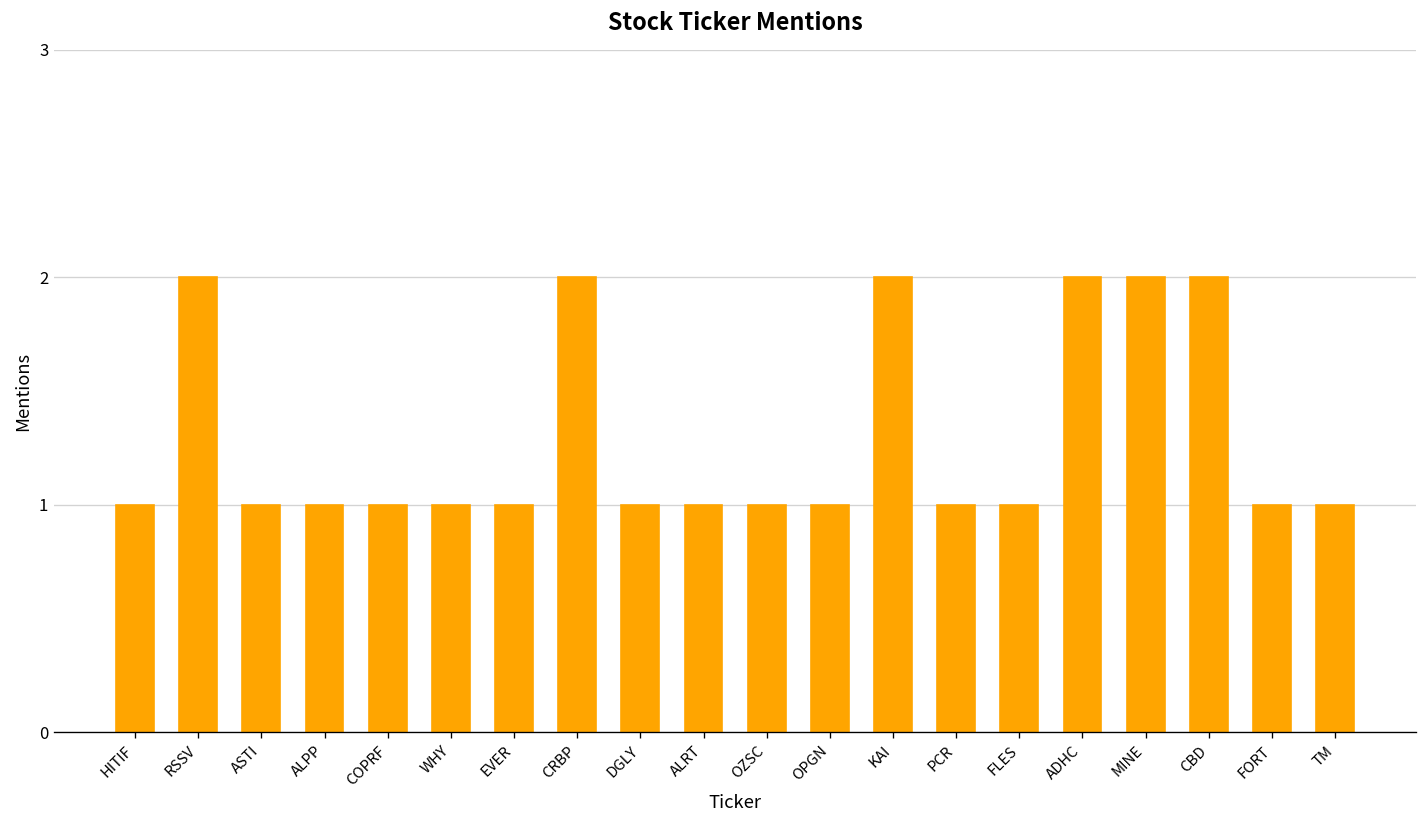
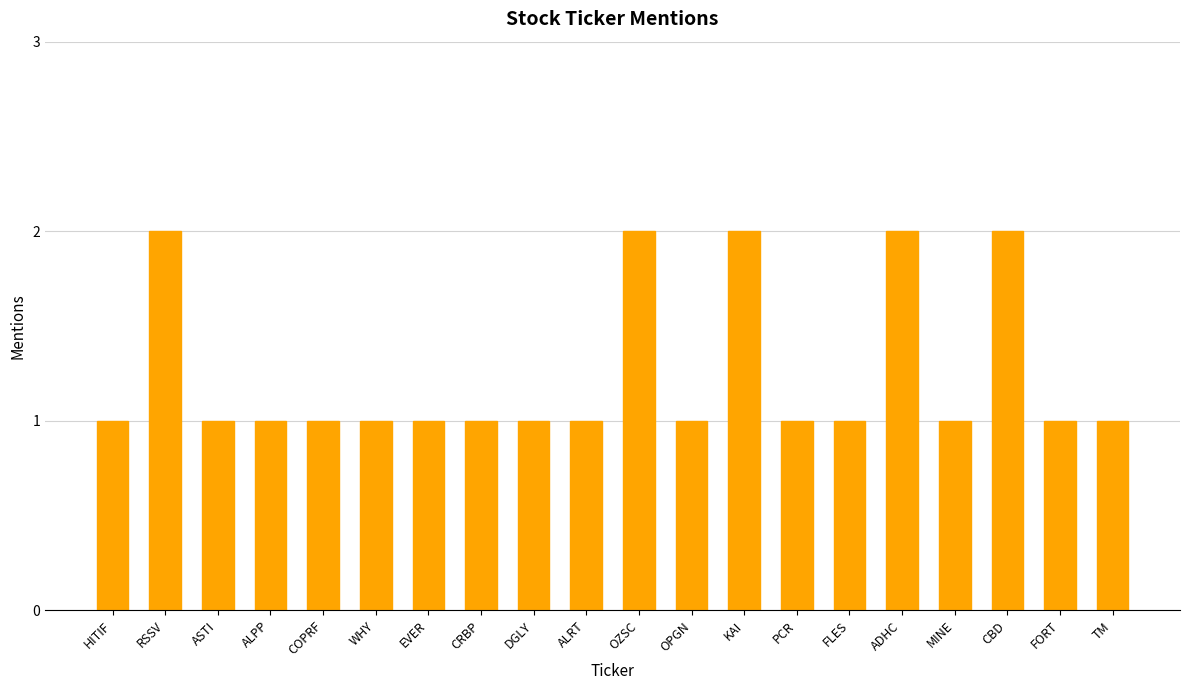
  {
    "HITIF": 1,
    "RSSV": 2,
    "ASTI": 1,
    "ALPP": 1,
    "COPRF": 1,
    "WHY": 1,
    "EVER": 1,
-   "CRBP": 2,
+   "CRBP": 1,
    "DGLY": 1,
    "ALRT": 1,
-   "OZSC": 1,
+   "OZSC": 2,
    "OPGN": 1,
    "KAI": 2,
    "PCR": 1,
    "FLES": 1,
    "ADHC": 2,
-   "MINE": 2,
+   "MINE": 1,
    "CBD": 2,
    "FORT": 1,
    "TM": 1
  }
